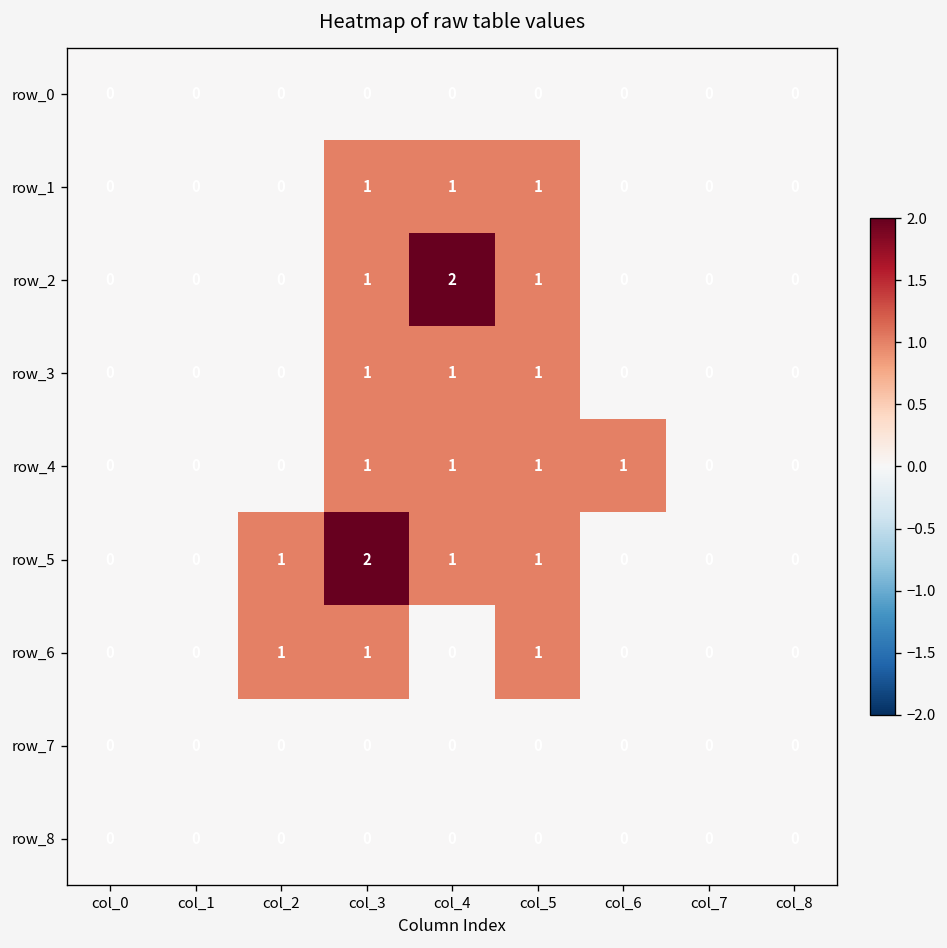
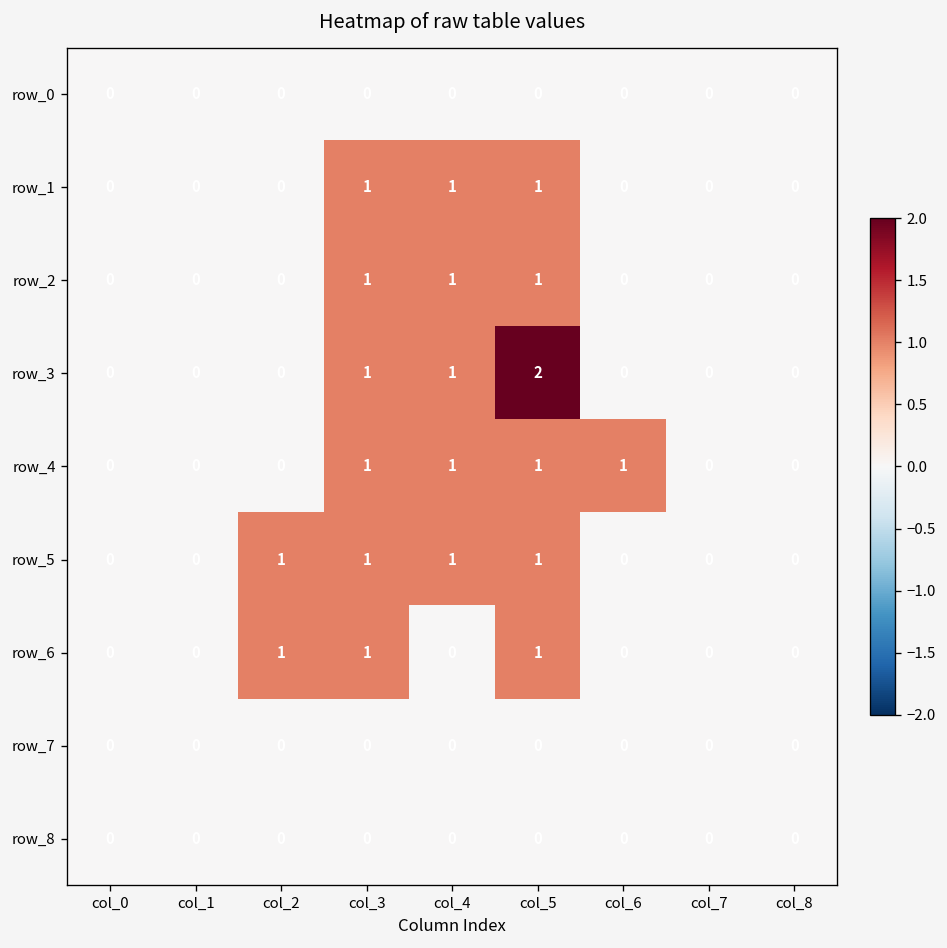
  {
    "row_1": {
      "col_3": 1,
      "col_4": 1,
      "col_5": 1
    },
    "row_2": {
      "col_3": 1,
-     "col_4": 2,
+     "col_4": 1,
      "col_5": 1
    },
    "row_3": {
      "col_3": 1,
      "col_4": 1,
-     "col_5": 1
+     "col_5": 2
    },
    "row_4": {
      "col_3": 1,
      "col_4": 1,
      "col_5": 1,
      "col_6": 1
    },
    "row_5": {
      "col_2": 1,
-     "col_3": 2,
+     "col_3": 1,
      "col_4": 1,
      "col_5": 1
    },
    "row_6": {
      "col_2": 1,
      "col_3": 1,
      "col_5": 1
    }
  }
